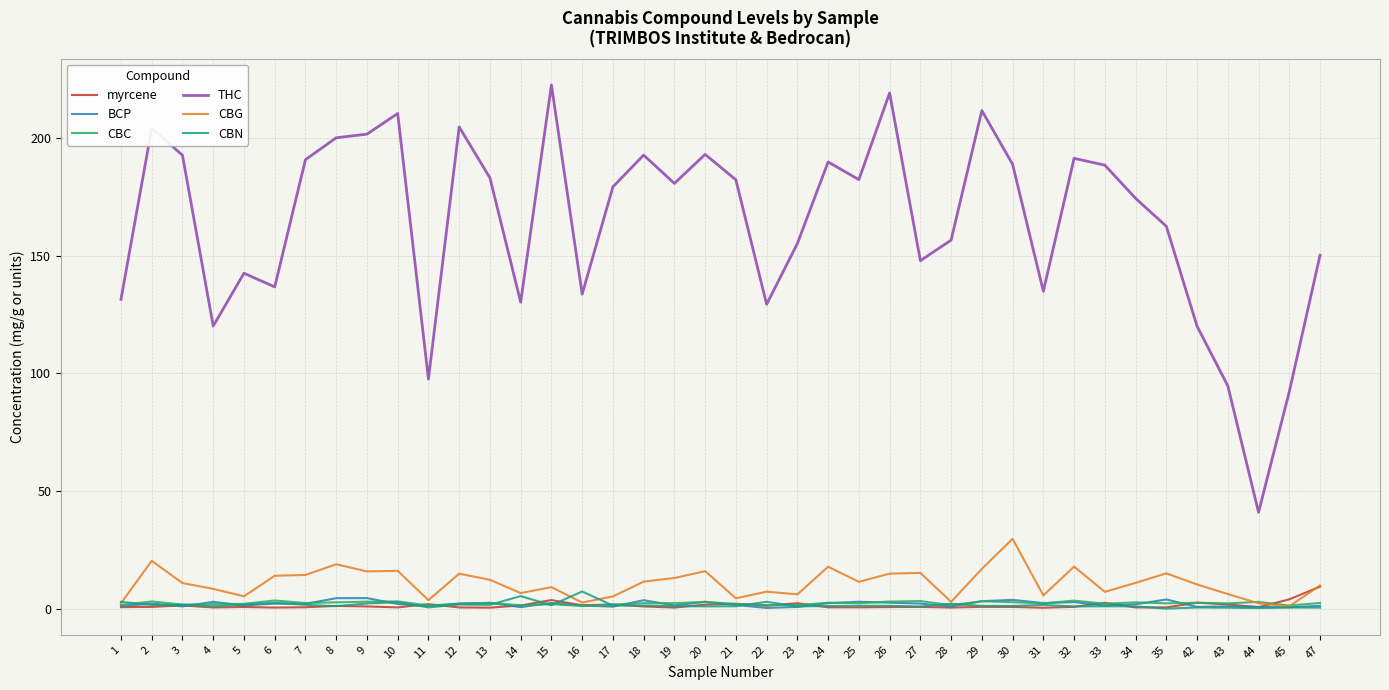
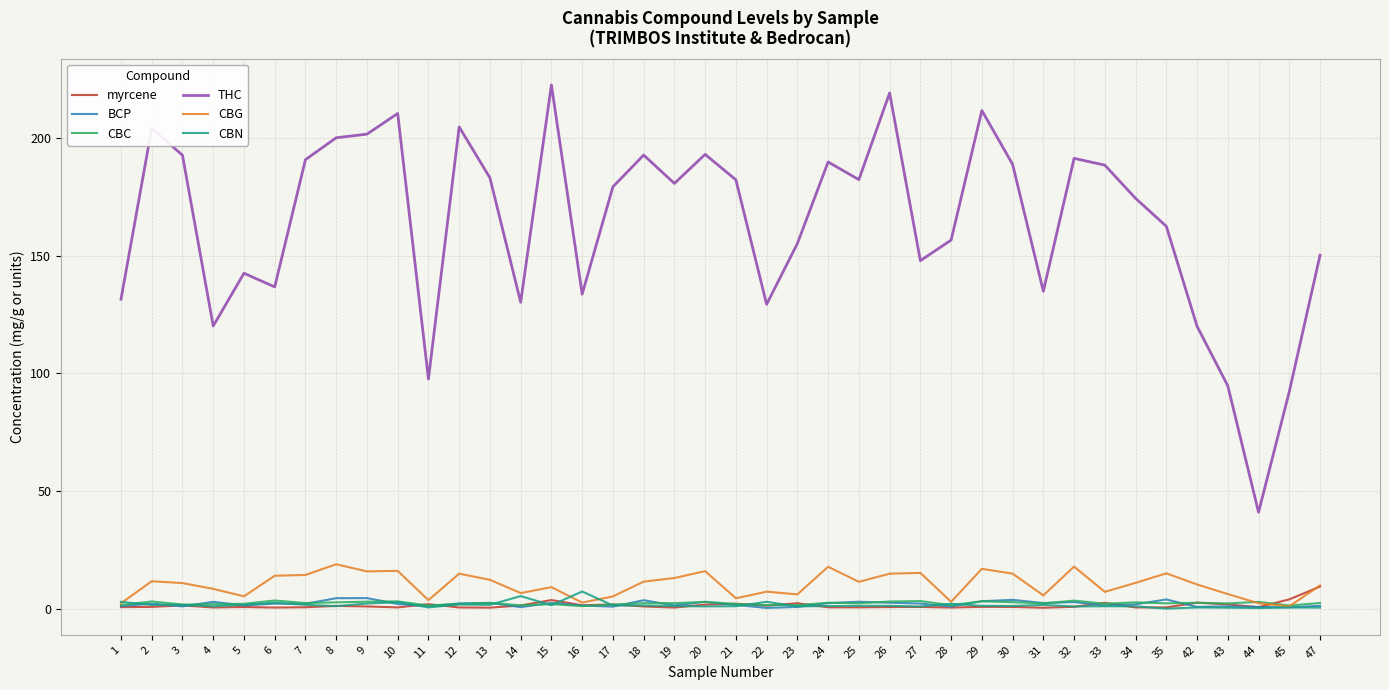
  {
    "myrcene": {
      "6": 0,
      "9": 1,
      "10": 1,
      "12": 0,
      "13": 0,
      "15": 4,
      "31": 0,
      "45": 4
    },
    "BCP": {
      "8": 4,
      "9": 4,
      "18": 4,
      "27": 2,
      "35": 4
    },
    "THC": {
      "1": 131,
      "3": 193,
      "4": 120,
      "5": 143,
      "6": 137,
      "7": 191,
      "8": 200,
      "9": 202,
      "10": 211,
      "11": 98,
      "12": 205,
      "13": 183,
      "14": 130,
      "15": 223,
      "16": 134,
      "17": 179,
      "18": 193,
      "19": 181,
      "20": 193,
      "21": 182,
      "22": 129,
      "23": 155,
      "24": 190,
      "25": 182,
      "26": 219,
      "27": 148,
      "28": 157,
      "29": 212,
      "30": 189,
      "31": 135,
      "32": 191,
      "33": 189,
      "34": 174,
      "35": 163,
      "42": 120,
      "43": 95,
      "44": 41,
      "45": 92,
      "47": 150
    },
    "CBG": {
-     "2": 20,
+     "2": 12,
      "3": 11,
      "4": 8,
      "5": 5,
      "6": 14,
      "7": 14,
      "8": 19,
      "9": 16,
      "10": 16,
      "11": 4,
      "12": 15,
      "13": 12,
      "14": 7,
      "15": 9,
      "16": 3,
      "17": 5,
      "18": 11,
      "19": 13,
      "20": 16,
      "21": 4,
      "22": 7,
      "23": 6,
      "24": 18,
      "25": 11,
      "26": 15,
      "27": 15,
      "29": 17,
-     "30": 30,
+     "30": 15,
      "31": 6,
      "32": 18,
      "33": 7,
      "34": 11,
      "35": 15,
      "42": 10,
      "43": 6
    }
  }
